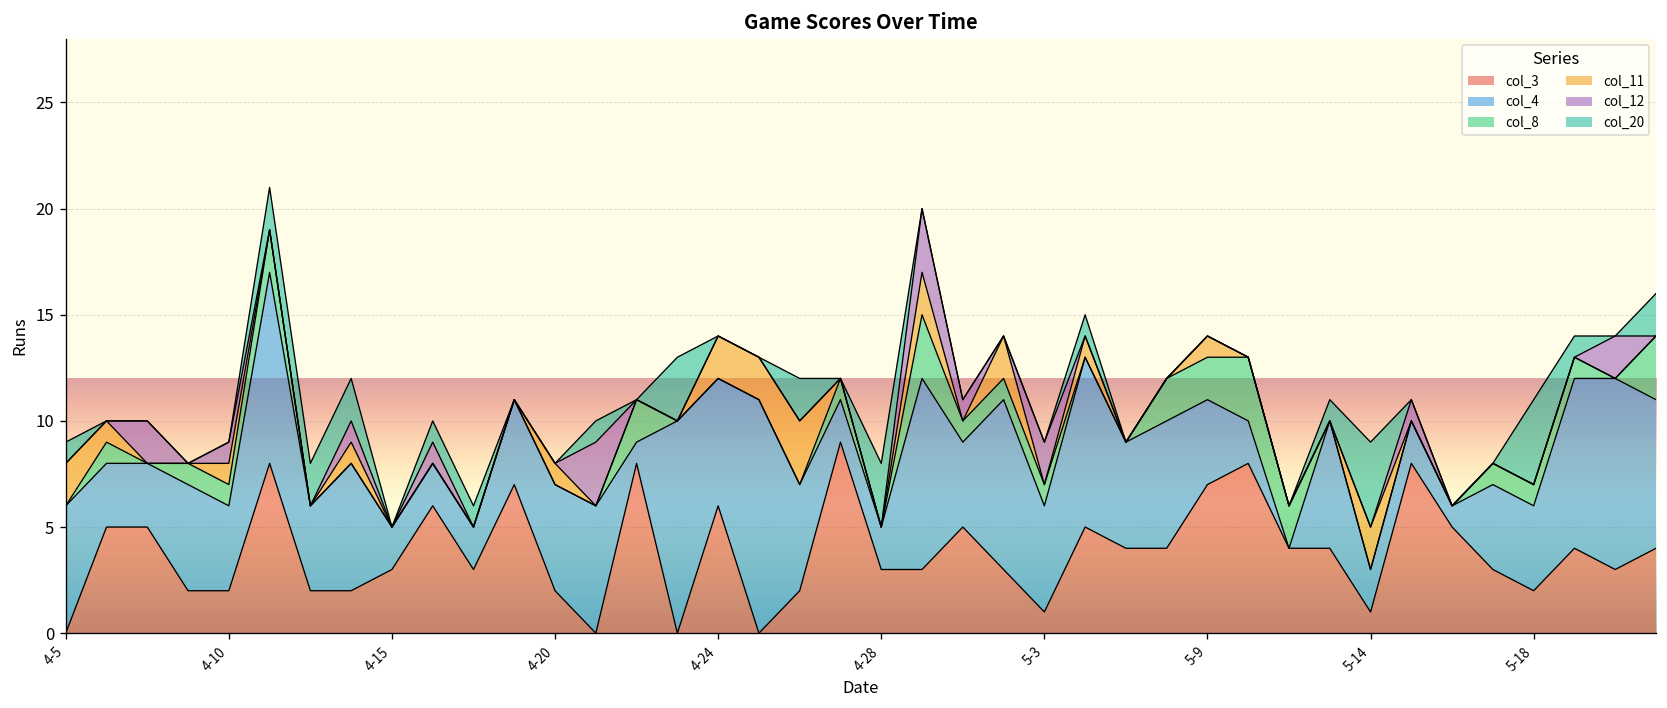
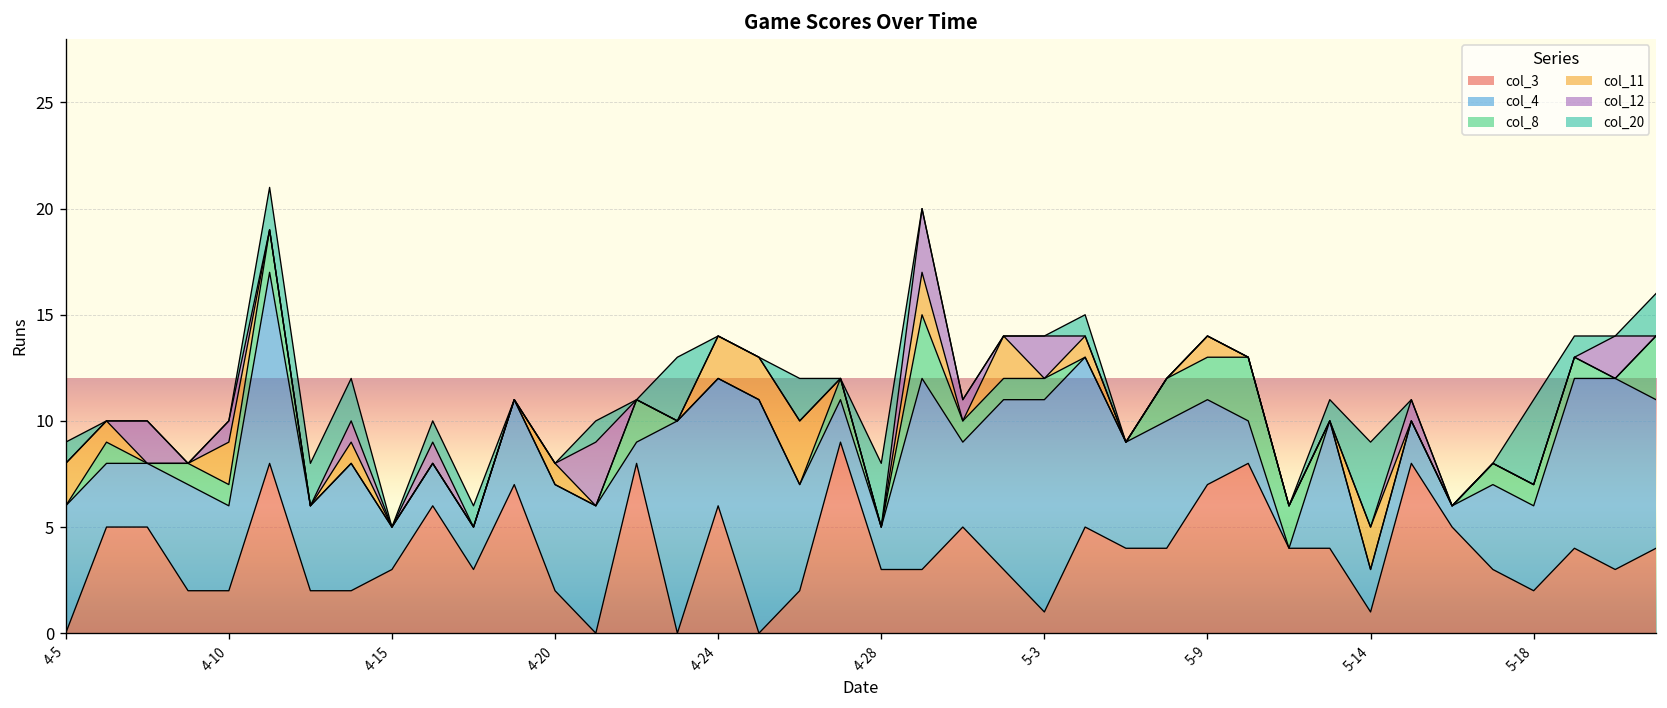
  {
    "col_3": {
      "4-5": 0,
      "4-10": 2,
      "4-15": 3,
      "4-20": 2,
      "4-24": 6,
      "4-28": 3,
      "5-3": 1,
      "5-9": 7,
      "5-14": 1,
      "5-18": 2
    },
    "col_4": {
      "4-10": 4,
-     "5-3": 5,
+     "5-3": 10,
      "5-9": 4,
      "5-18": 4
    },
    "col_11": {
-     "4-10": 1
+     "4-10": 2
    }
  }
